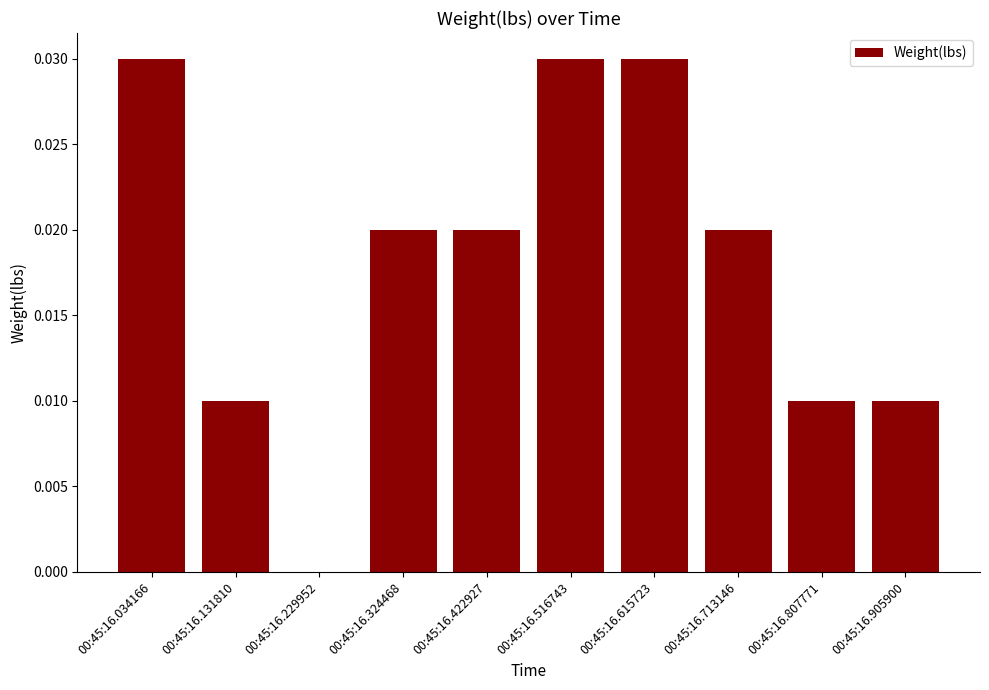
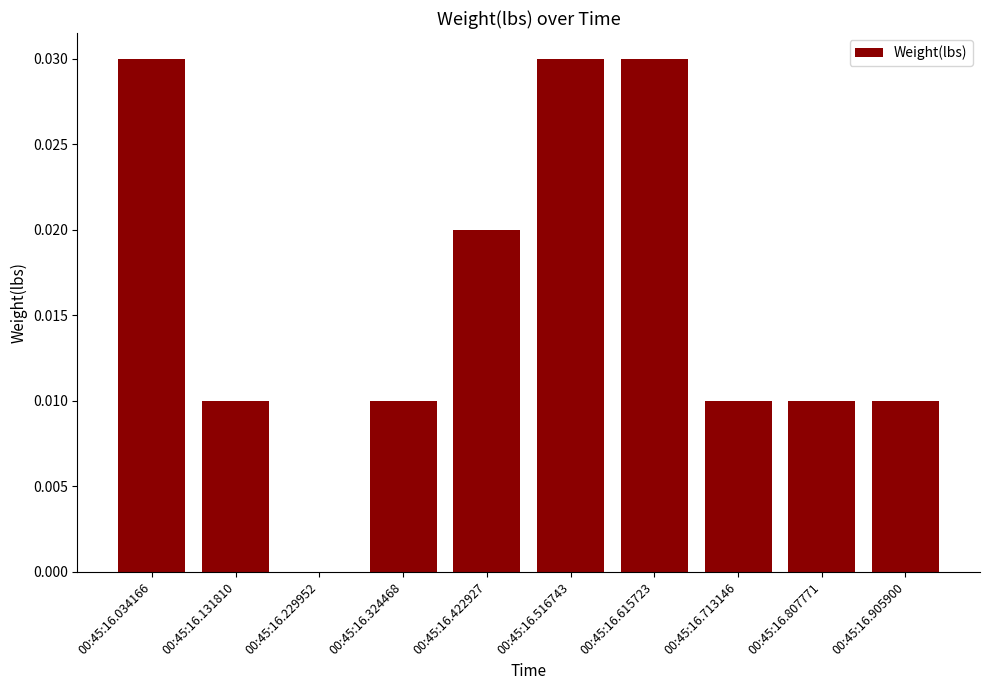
  {
    "00:45:16.034166": 0.03,
    "00:45:16.131810": 0.01,
    "00:45:16.229952": 0.00,
-   "00:45:16.324468": 0.02,
+   "00:45:16.324468": 0.01,
    "00:45:16.422927": 0.02,
    "00:45:16.516743": 0.03,
    "00:45:16.615723": 0.03,
-   "00:45:16.713146": 0.02,
+   "00:45:16.713146": 0.01,
    "00:45:16.807771": 0.01,
    "00:45:16.905900": 0.01
  }
